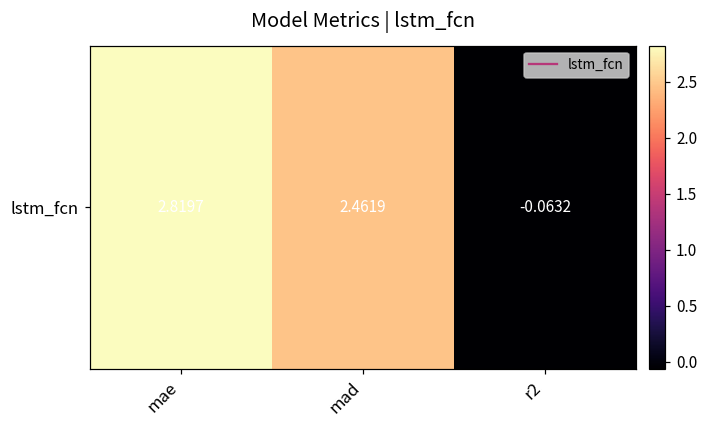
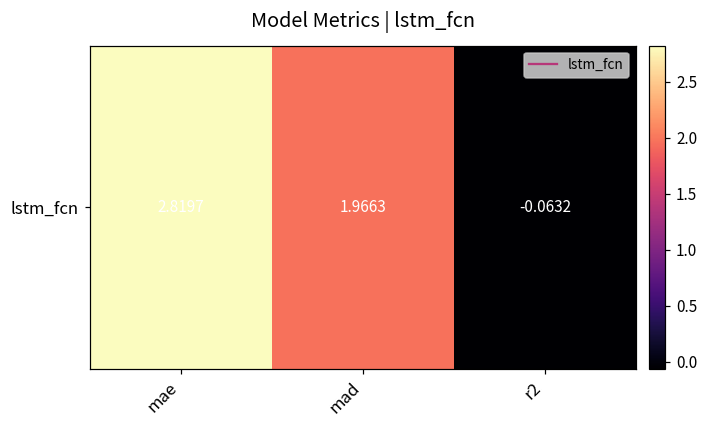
  {
    "lstm_fcn": {
      "mae": 2.8197,
-     "mad": 2.4619,
+     "mad": 1.9663,
      "r2": -0.0632
    }
  }
